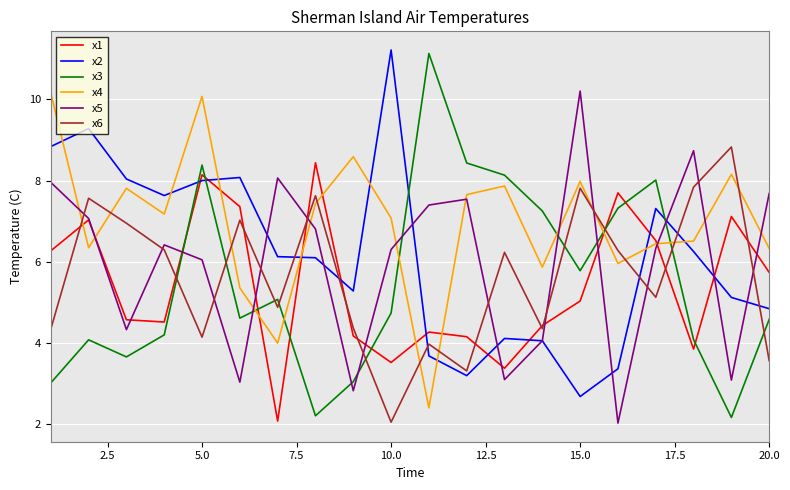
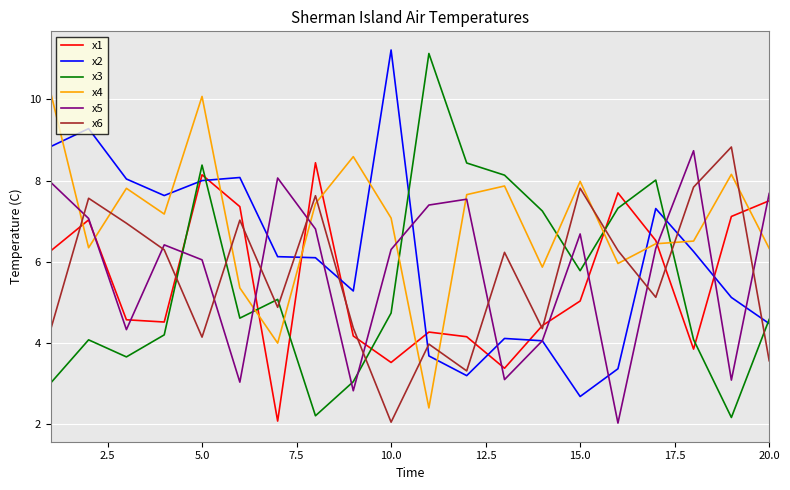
  {
    "x1": {
      "5.0": 8.1,
      "10.0": 3.5,
      "15.0": 5.0,
-     "20.0": 5.7
+     "20.0": 7.5
    },
    "x2": {
      "5.0": 8.0,
      "10.0": 11.2,
      "15.0": 2.7,
-     "20.0": 4.8
+     "20.0": 4.5
    },
    "x3": {
      "5.0": 8.4,
      "10.0": 4.7,
      "15.0": 5.8,
      "20.0": 4.6
    },
    "x4": {
      "5.0": 10.1,
      "10.0": 7.1,
      "15.0": 8.0,
      "20.0": 6.3
    },
    "x5": {
      "5.0": 6.0,
      "10.0": 6.3,
-     "15.0": 10.2,
+     "15.0": 6.7,
      "20.0": 7.7
    },
    "x6": {
      "5.0": 4.1,
      "10.0": 2.1,
      "15.0": 7.8,
      "20.0": 3.6
    }
  }
